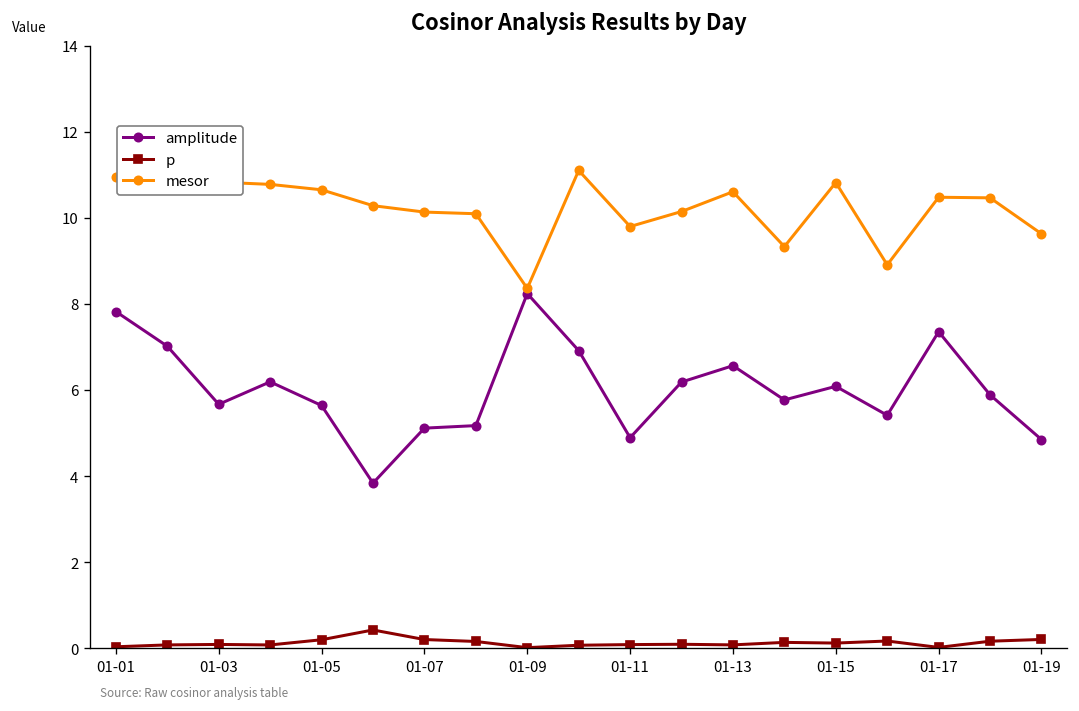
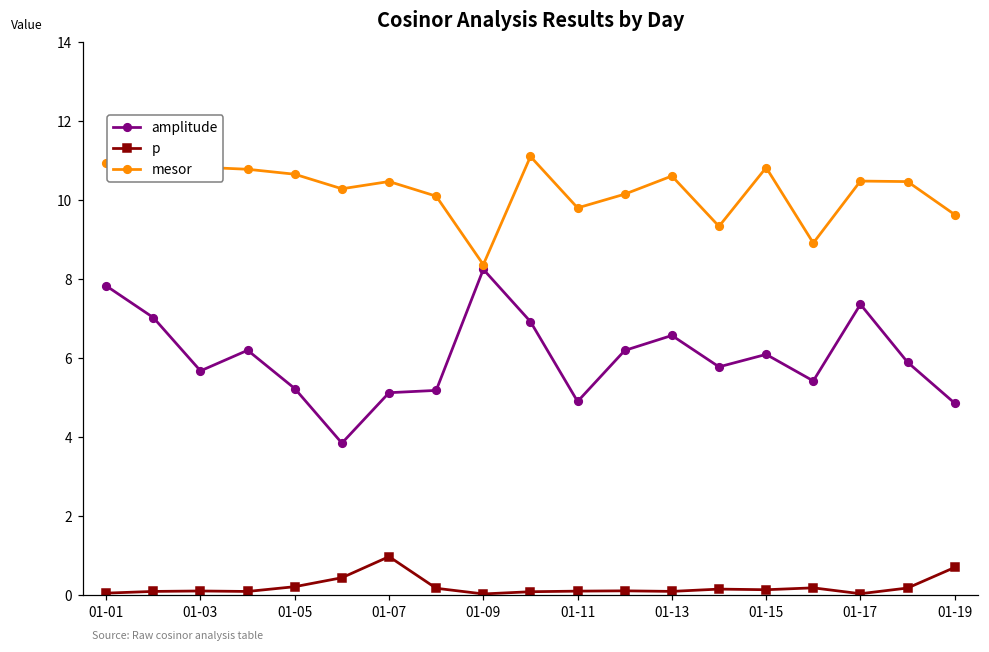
  {
    "amplitude": {
      "01-01": 7.8,
      "01-03": 5.7,
-     "01-05": 5.6,
+     "01-05": 5.2,
      "01-07": 5.1,
      "01-09": 8.2,
      "01-11": 4.9,
      "01-13": 6.6,
      "01-15": 6.1,
      "01-17": 7.4,
      "01-19": 4.9
    },
    "p": {
      "01-01": 0.0,
      "01-03": 0.1,
      "01-05": 0.2,
-     "01-07": 0.2,
+     "01-07": 1.0,
      "01-09": 0.0,
      "01-11": 0.1,
      "01-13": 0.1,
      "01-15": 0.1,
      "01-17": 0.0,
-     "01-19": 0.2
+     "01-19": 0.7
    },
    "mesor": {
      "01-01": 11.0,
      "01-05": 10.7,
-     "01-07": 10.1,
+     "01-07": 10.5,
      "01-09": 8.4,
      "01-11": 9.8,
      "01-13": 10.6,
      "01-15": 10.8,
      "01-17": 10.5,
      "01-19": 9.6
    }
  }
